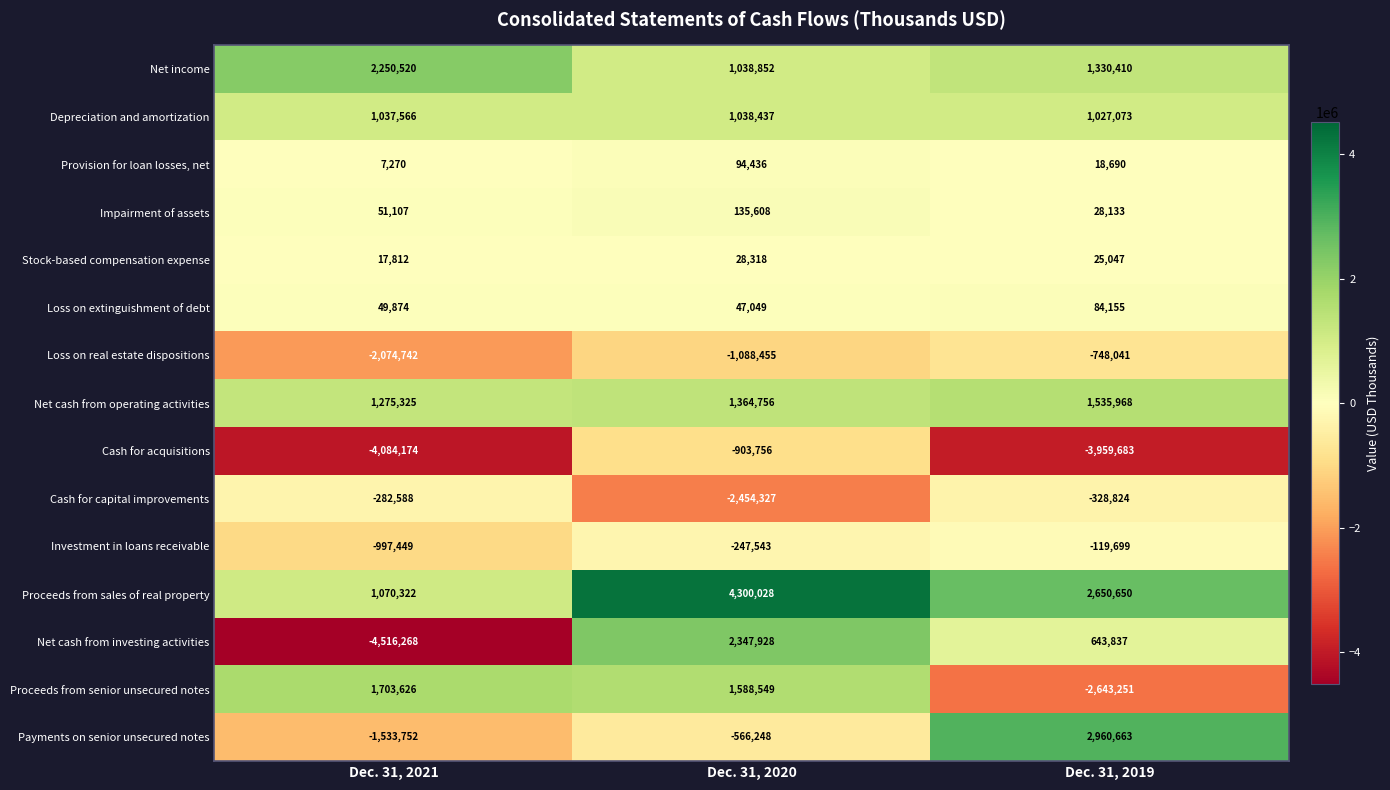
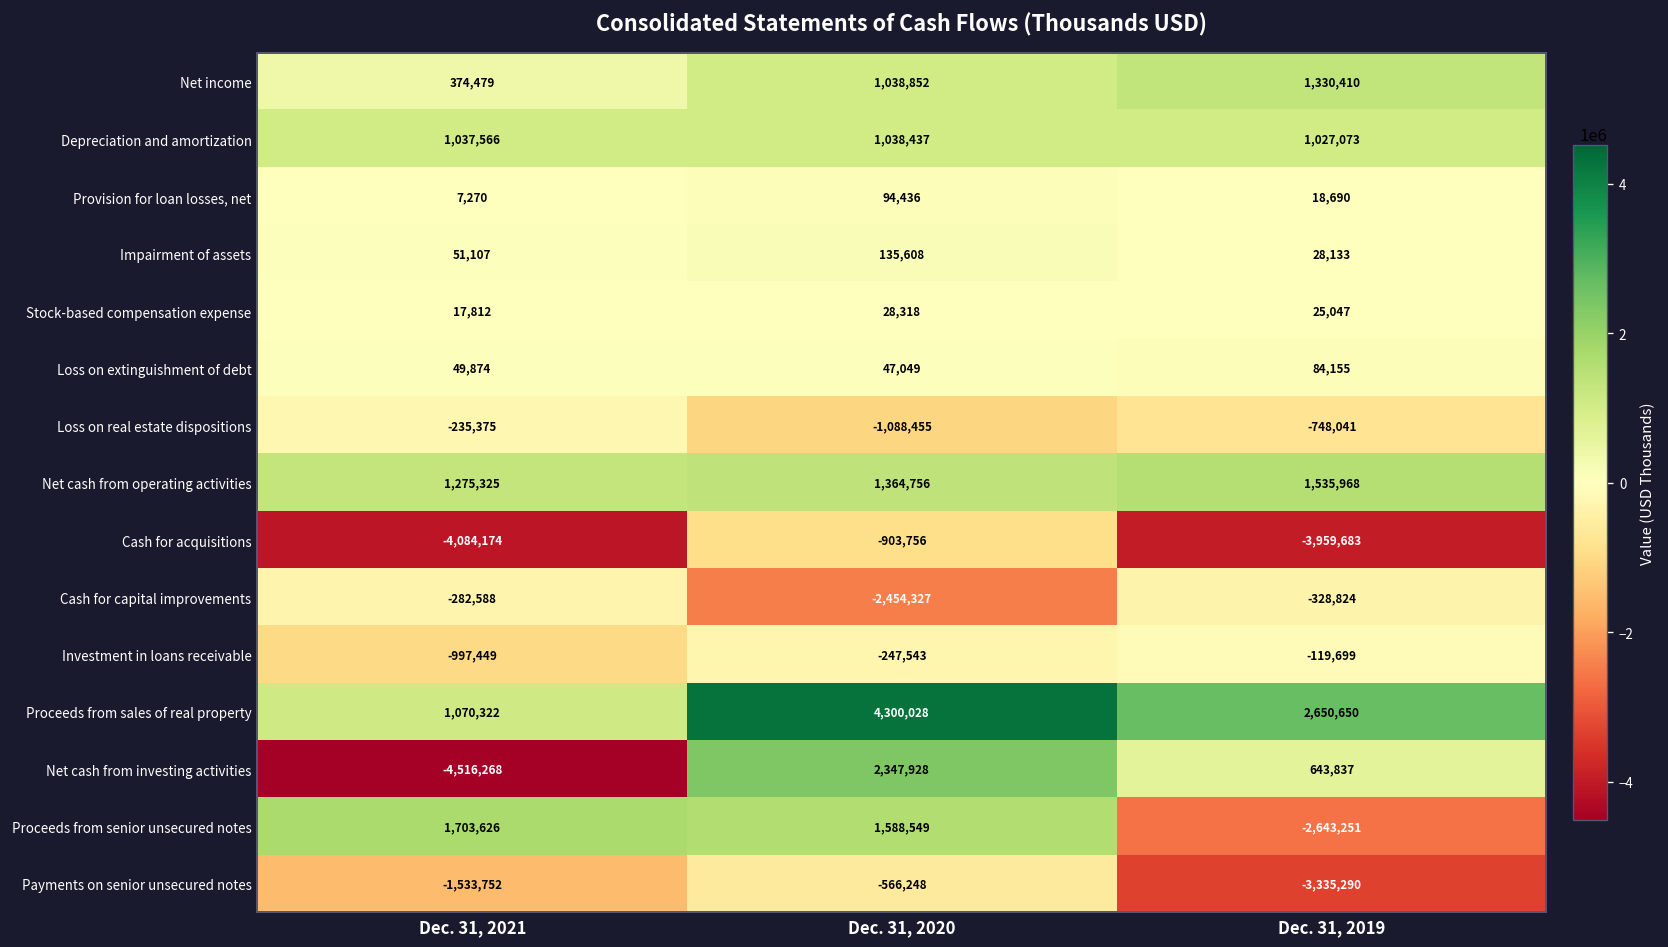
  {
    "Net income": {
-     "Dec. 31, 2021": "2,250,520",
+     "Dec. 31, 2021": "374,479",
      "Dec. 31, 2020": "1,038,852",
      "Dec. 31, 2019": "1,330,410"
    },
    "Depreciation and amortization": {
      "Dec. 31, 2021": "1,037,566",
      "Dec. 31, 2020": "1,038,437",
      "Dec. 31, 2019": "1,027,073"
    },
    "Provision for loan losses, net": {
      "Dec. 31, 2021": "7,270",
      "Dec. 31, 2020": "94,436",
      "Dec. 31, 2019": "18,690"
    },
    "Impairment of assets": {
      "Dec. 31, 2021": "51,107",
      "Dec. 31, 2020": "135,608",
      "Dec. 31, 2019": "28,133"
    },
    "Stock-based compensation expense": {
      "Dec. 31, 2021": "17,812",
      "Dec. 31, 2020": "28,318",
      "Dec. 31, 2019": "25,047"
    },
    "Loss on extinguishment of debt": {
      "Dec. 31, 2021": "49,874",
      "Dec. 31, 2020": "47,049",
      "Dec. 31, 2019": "84,155"
    },
    "Loss on real estate dispositions": {
-     "Dec. 31, 2021": "-2,074,742",
+     "Dec. 31, 2021": "-235,375",
      "Dec. 31, 2020": "-1,088,455",
      "Dec. 31, 2019": "-748,041"
    },
    "Net cash from operating activities": {
      "Dec. 31, 2021": "1,275,325",
      "Dec. 31, 2020": "1,364,756",
      "Dec. 31, 2019": "1,535,968"
    },
    "Cash for acquisitions": {
      "Dec. 31, 2021": "-4,084,174",
      "Dec. 31, 2020": "-903,756",
      "Dec. 31, 2019": "-3,959,683"
    },
    "Cash for capital improvements": {
      "Dec. 31, 2021": "-282,588",
      "Dec. 31, 2020": "-2,454,327",
      "Dec. 31, 2019": "-328,824"
    },
    "Investment in loans receivable": {
      "Dec. 31, 2021": "-997,449",
      "Dec. 31, 2020": "-247,543",
      "Dec. 31, 2019": "-119,699"
    },
    "Proceeds from sales of real property": {
      "Dec. 31, 2021": "1,070,322",
      "Dec. 31, 2020": "4,300,028",
      "Dec. 31, 2019": "2,650,650"
    },
    "Net cash from investing activities": {
      "Dec. 31, 2021": "-4,516,268",
      "Dec. 31, 2020": "2,347,928",
      "Dec. 31, 2019": "643,837"
    },
    "Proceeds from senior unsecured notes": {
      "Dec. 31, 2021": "1,703,626",
      "Dec. 31, 2020": "1,588,549",
      "Dec. 31, 2019": "-2,643,251"
    },
    "Payments on senior unsecured notes": {
      "Dec. 31, 2021": "-1,533,752",
      "Dec. 31, 2020": "-566,248",
-     "Dec. 31, 2019": "2,960,663"
+     "Dec. 31, 2019": "-3,335,290"
    }
  }
